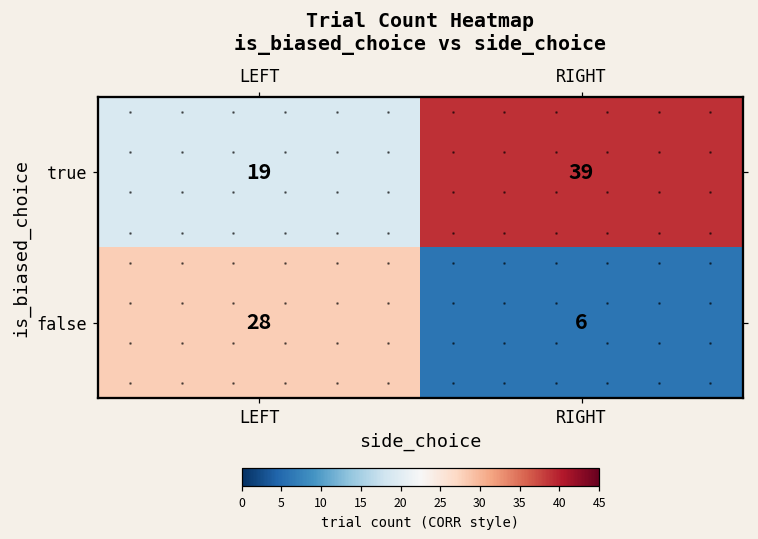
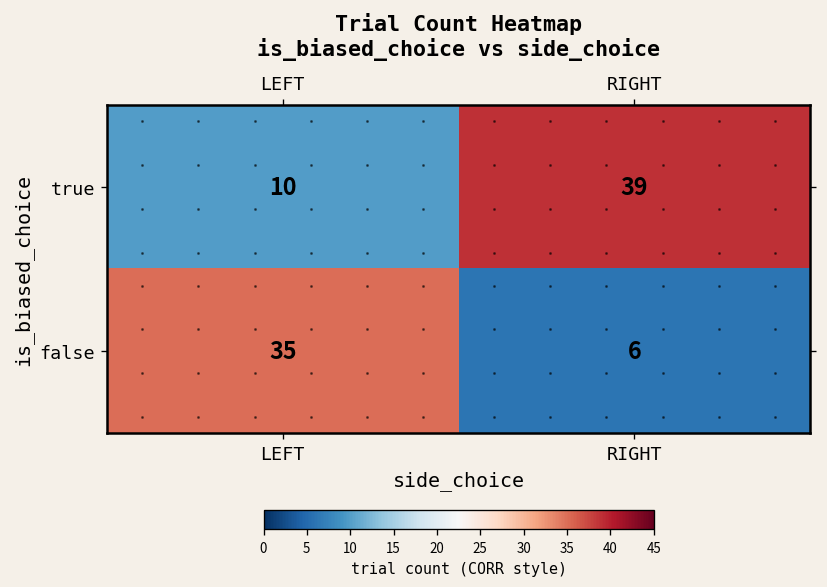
  {
    "true": {
-     "LEFT": 19,
+     "LEFT": 10,
      "RIGHT": 39
    },
    "false": {
-     "LEFT": 28,
+     "LEFT": 35,
      "RIGHT": 6
    }
  }
